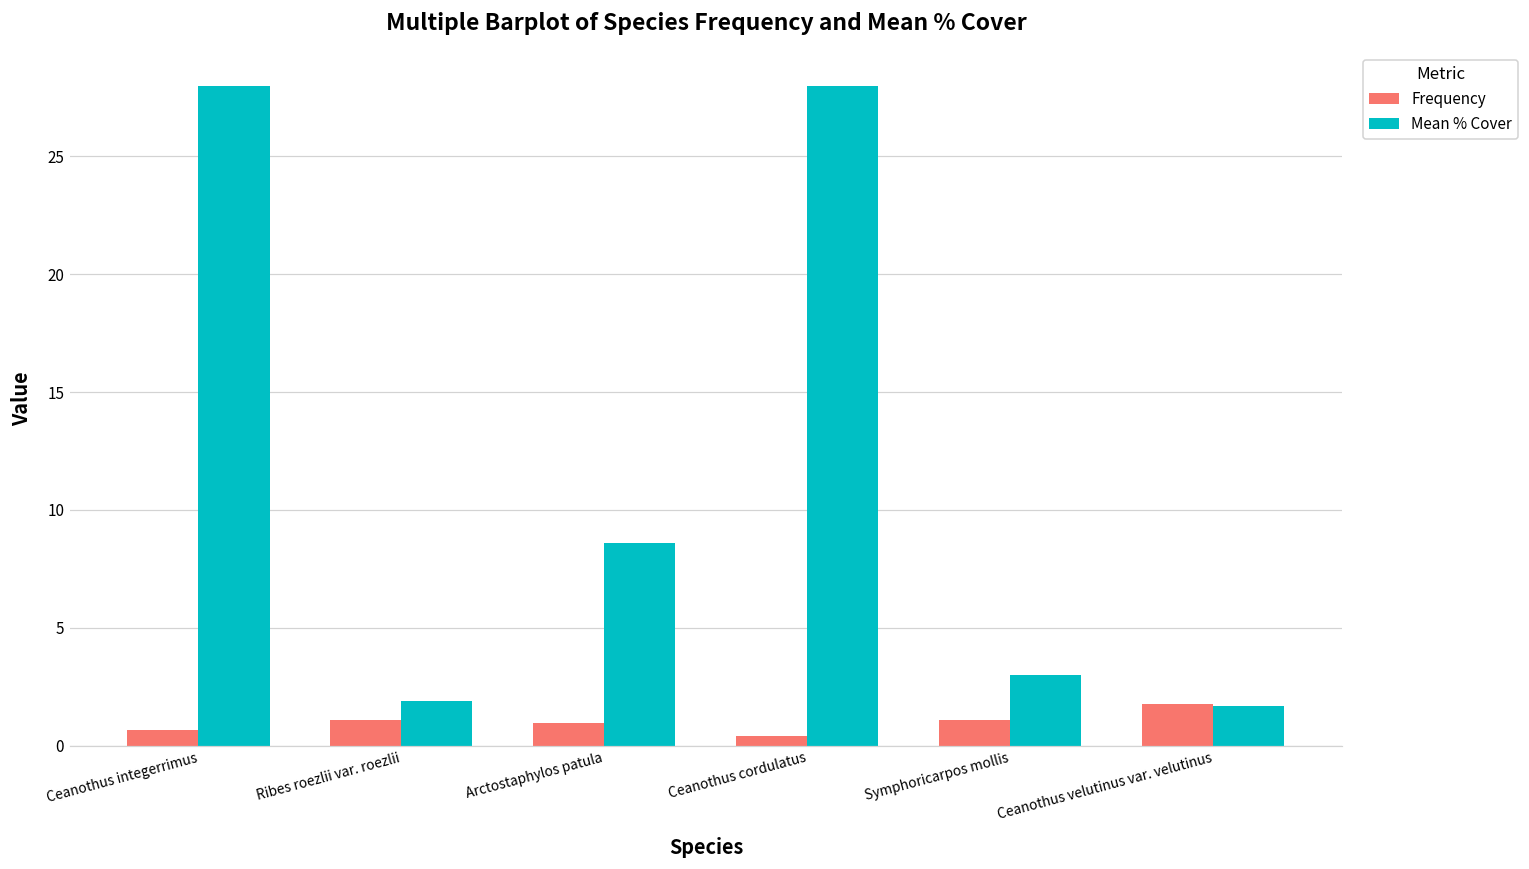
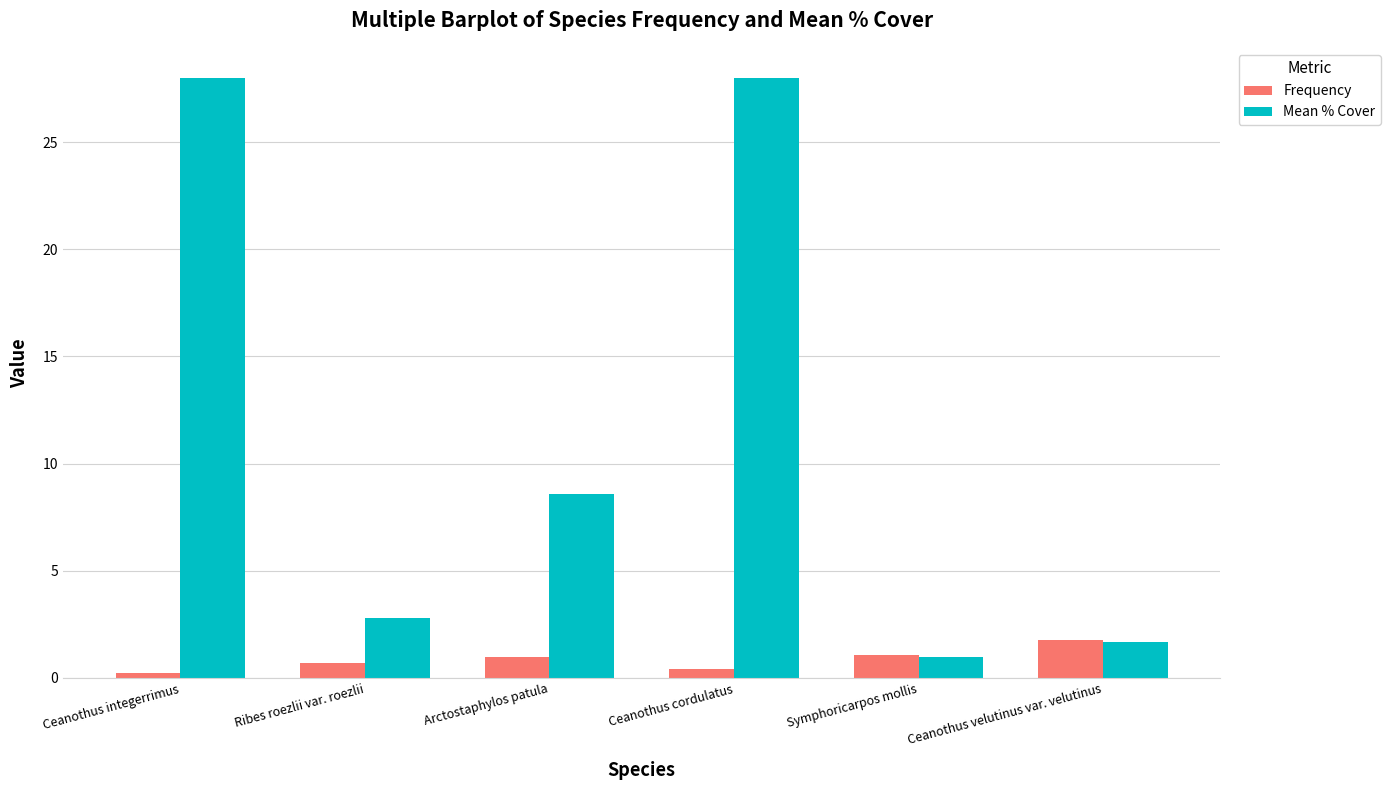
  {
    "Frequency": {
-     "Ceanothus integerrimus": 0.7,
-     "Ribes roezlii var. roezlii": 1.1,
+     "Ceanothus integerrimus": 0.2,
+     "Ribes roezlii var. roezlii": 0.7,
      "Arctostaphylos patula": 1.0,
      "Ceanothus cordulatus": 0.4,
      "Symphoricarpos mollis": 1.1,
      "Ceanothus velutinus var. velutinus": 1.8
    },
    "Mean % Cover": {
      "Ceanothus integerrimus": 28.0,
-     "Ribes roezlii var. roezlii": 1.9,
+     "Ribes roezlii var. roezlii": 2.8,
      "Arctostaphylos patula": 8.6,
      "Ceanothus cordulatus": 28.0,
-     "Symphoricarpos mollis": 3,
+     "Symphoricarpos mollis": 1,
      "Ceanothus velutinus var. velutinus": 1.7
    }
  }
